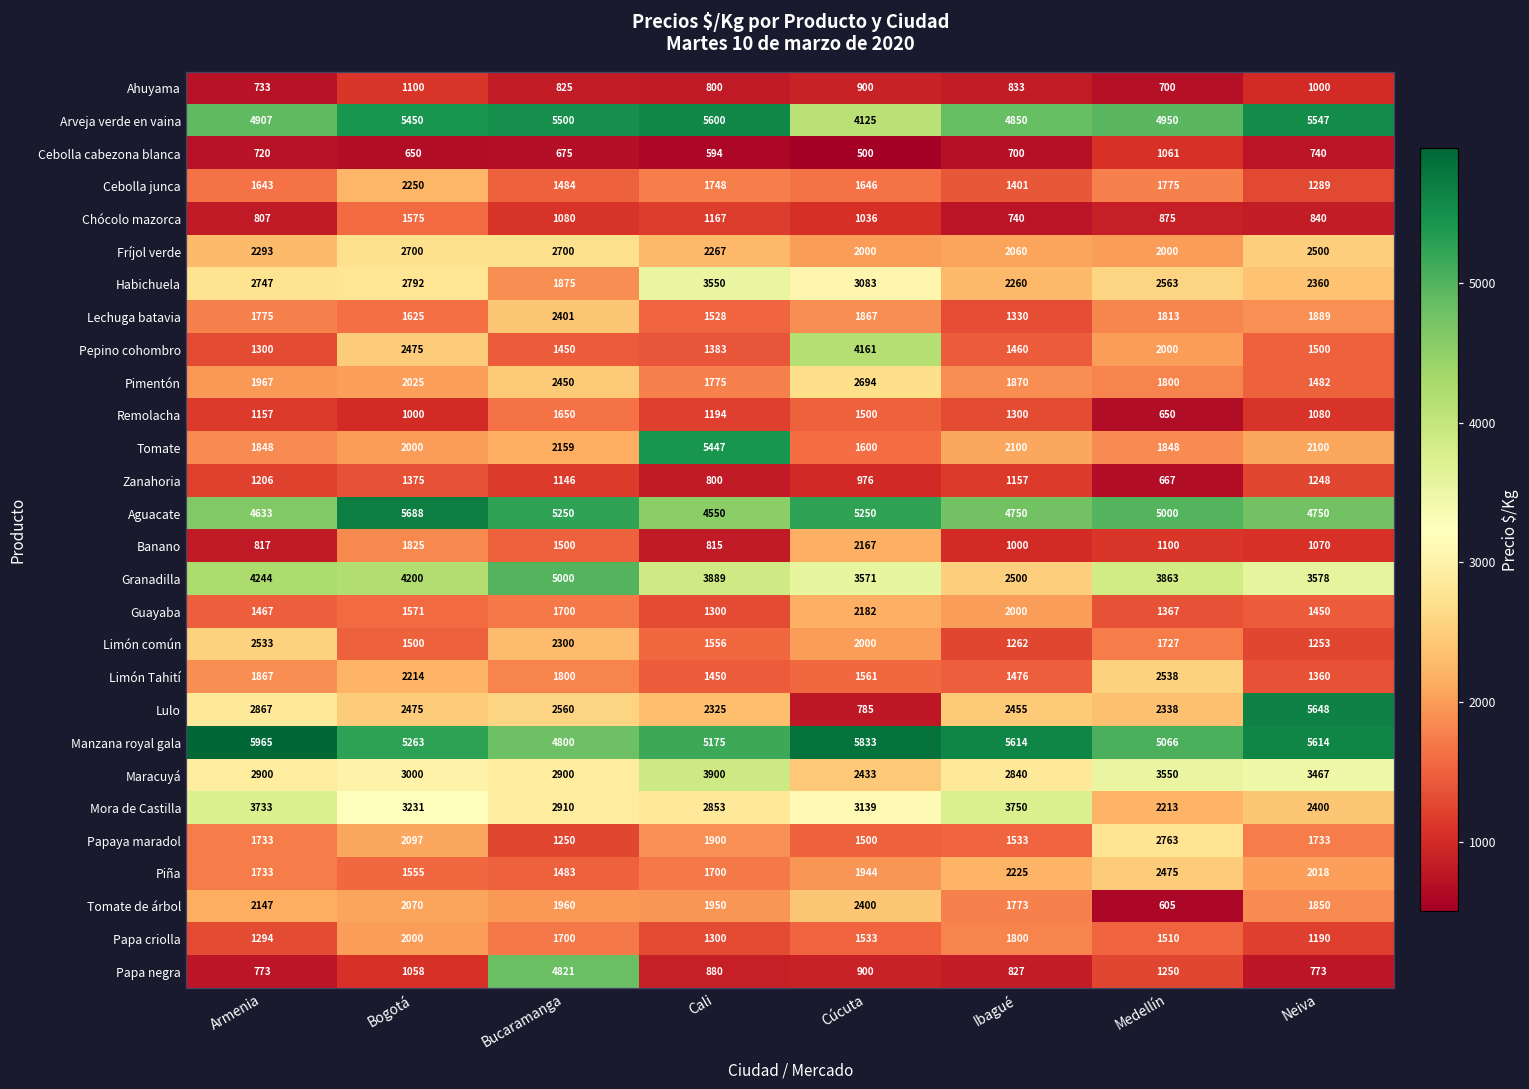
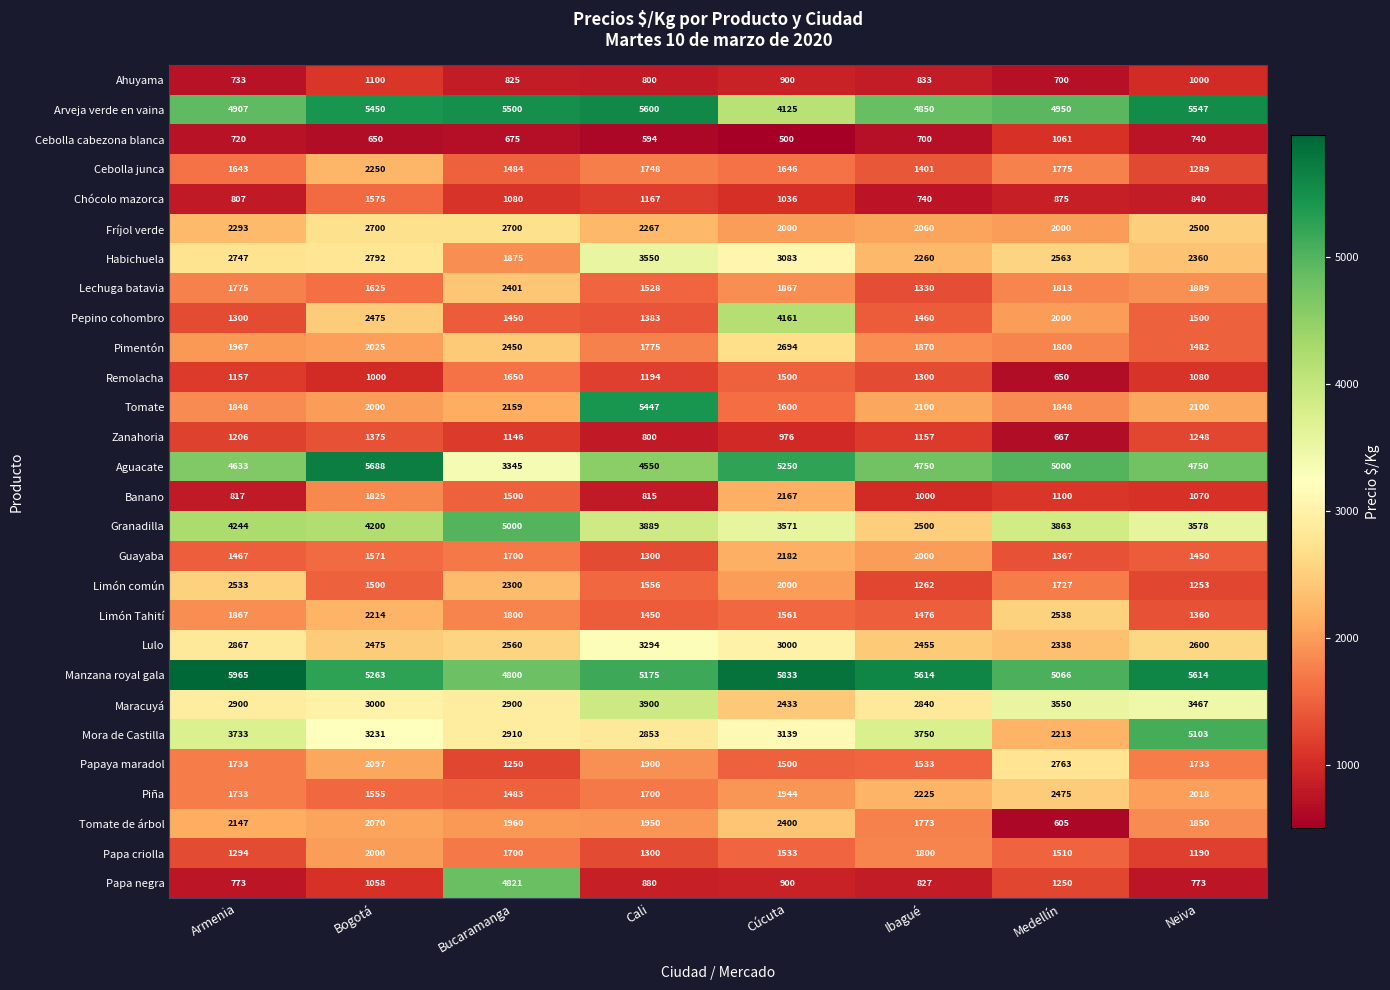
  {
    "Aguacate": {
      "Armenia": 4633,
      "Bogotá": 5688,
-     "Bucaramanga": 5250,
+     "Bucaramanga": 3345,
      "Cali": 4550,
      "Cúcuta": 5250,
      "Ibagué": 4750,
      "Medellín": 5000,
      "Neiva": 4750
    },
    "Lulo": {
      "Armenia": 2867,
      "Bogotá": 2475,
      "Bucaramanga": 2560,
-     "Cali": 2325,
-     "Cúcuta": 785,
+     "Cali": 3294,
+     "Cúcuta": 3000,
      "Ibagué": 2455,
      "Medellín": 2338,
-     "Neiva": 5648
+     "Neiva": 2600
    },
    "Mora de Castilla": {
      "Armenia": 3733,
      "Bogotá": 3231,
      "Bucaramanga": 2910,
      "Cali": 2853,
      "Cúcuta": 3139,
      "Ibagué": 3750,
      "Medellín": 2213,
-     "Neiva": 2400
+     "Neiva": 5103
    }
  }
